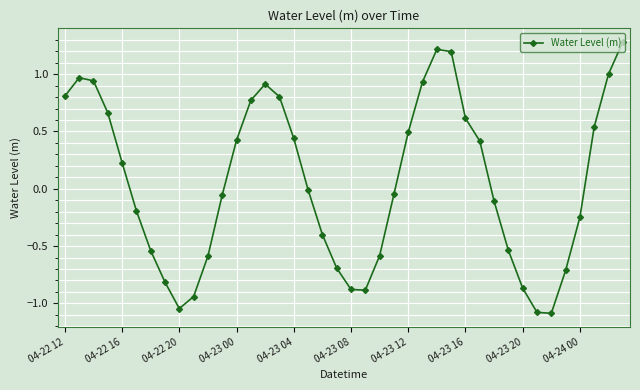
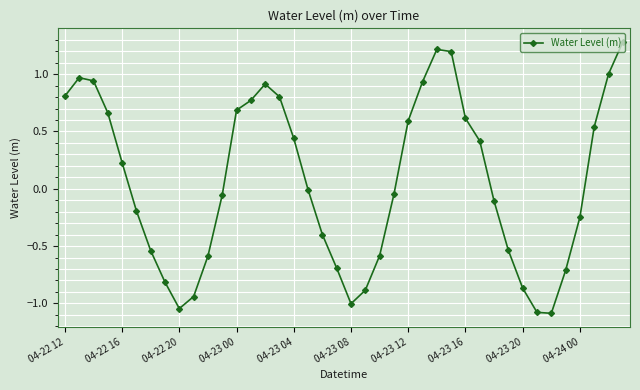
  {
    "04-22 12": 0.81,
    "04-22 16": 0.23,
    "04-22 20": -1.05,
-   "04-23 00": 0.42,
+   "04-23 00": 0.69,
    "04-23 04": 0.44,
-   "04-23 08": -0.88,
-   "04-23 12": 0.49,
+   "04-23 08": -1.00,
+   "04-23 12": 0.59,
    "04-23 16": 0.61,
    "04-23 20": -0.87,
    "04-24 00": -0.25
  }
